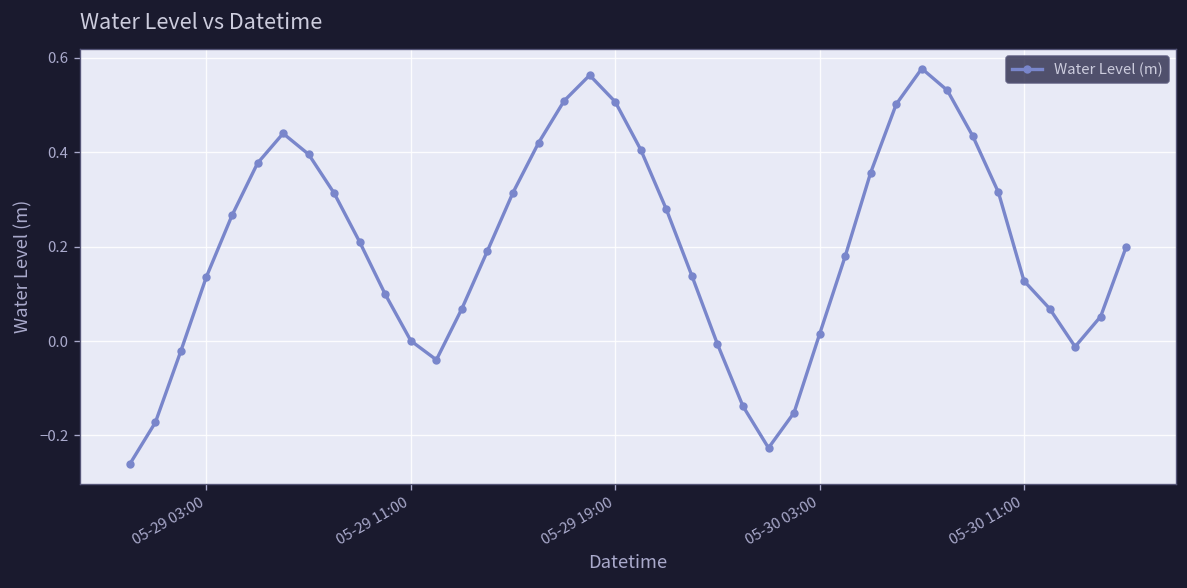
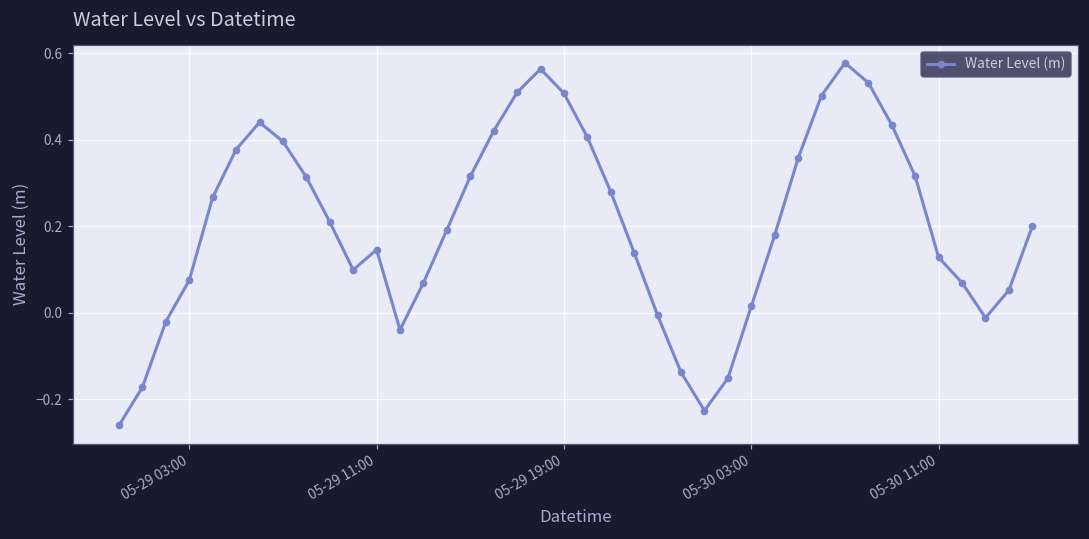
  {
-   "05-29 03:00": 0.14,
-   "05-29 11:00": 0.00,
+   "05-29 03:00": 0.07,
+   "05-29 11:00": 0.15,
    "05-29 19:00": 0.51,
    "05-30 03:00": 0.01,
    "05-30 11:00": 0.13
  }
